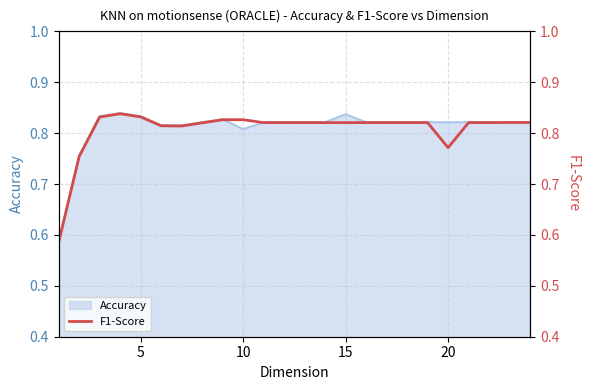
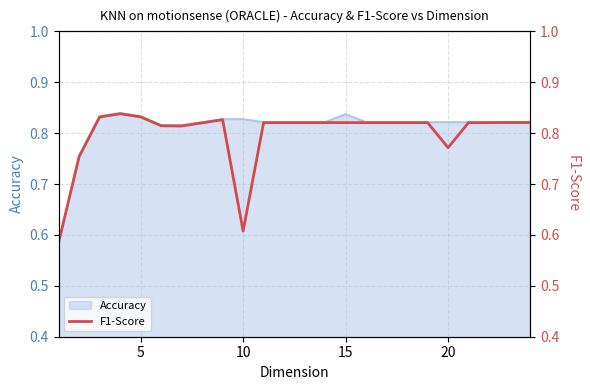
  {
    "Accuracy": {
      "5": 0.83,
-     "10": 0.81,
+     "10": 0.83,
      "15": 0.84,
      "20": 0.82
    },
    "F1-Score": {
      "5": 0.83,
-     "10": 0.83,
+     "10": 0.61,
      "15": 0.82,
      "20": 0.77
    }
  }
